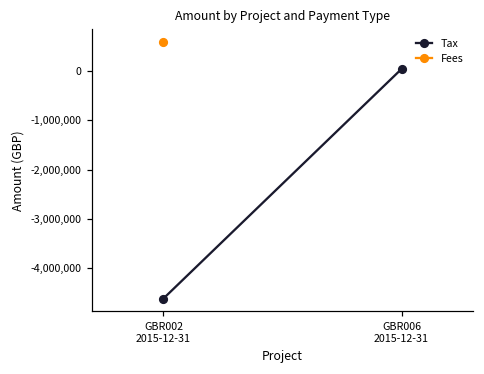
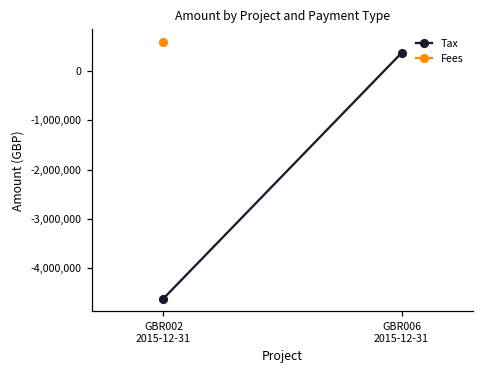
  {
    "Tax": {
      "GBR002 2015-12-31": "-4,600,000",
-     "GBR006 2015-12-31": "0"
+     "GBR006 2015-12-31": "400,000"
    },
    "Fees": {
      "GBR002 2015-12-31": "600,000"
    }
  }
